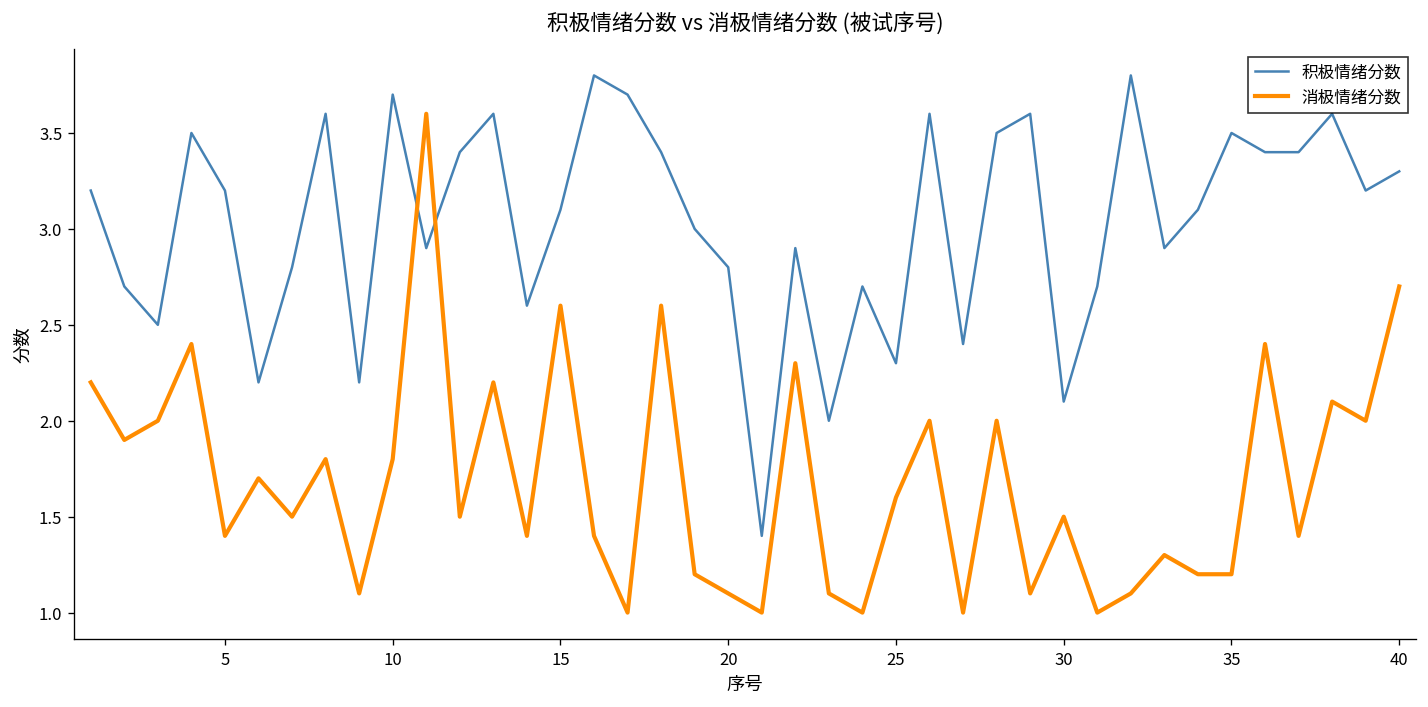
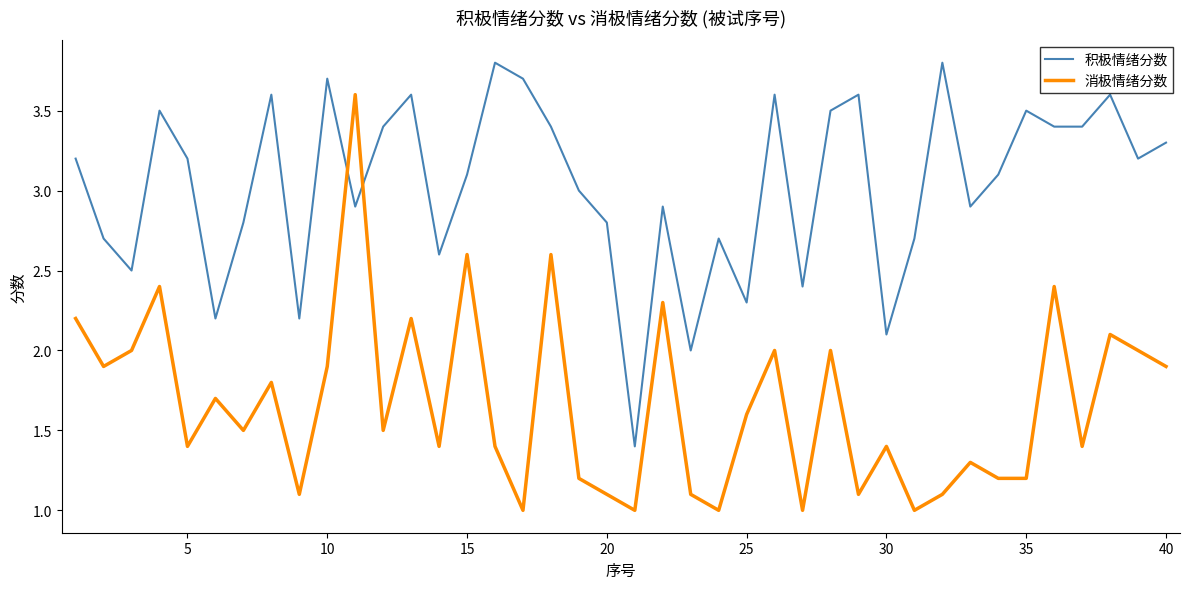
  {
    "积极情绪分数": {
      "5": 3.2,
      "10": 3.7,
      "15": 3.1,
      "20": 2.8,
      "25": 2.3,
      "30": 2.1,
      "35": 3.5,
      "40": 3.3
    },
    "消极情绪分数": {
      "5": 1.4,
-     "10": 1.8,
+     "10": 1.9,
      "15": 2.6,
      "20": 1.1,
      "25": 1.6,
-     "30": 1.5,
+     "30": 1.4,
      "35": 1.2,
-     "40": 2.7
+     "40": 1.9
    }
  }
